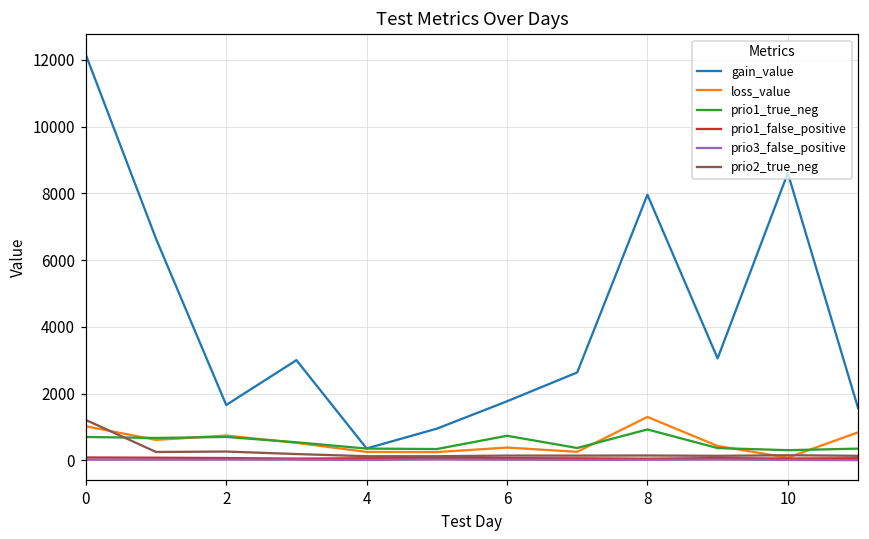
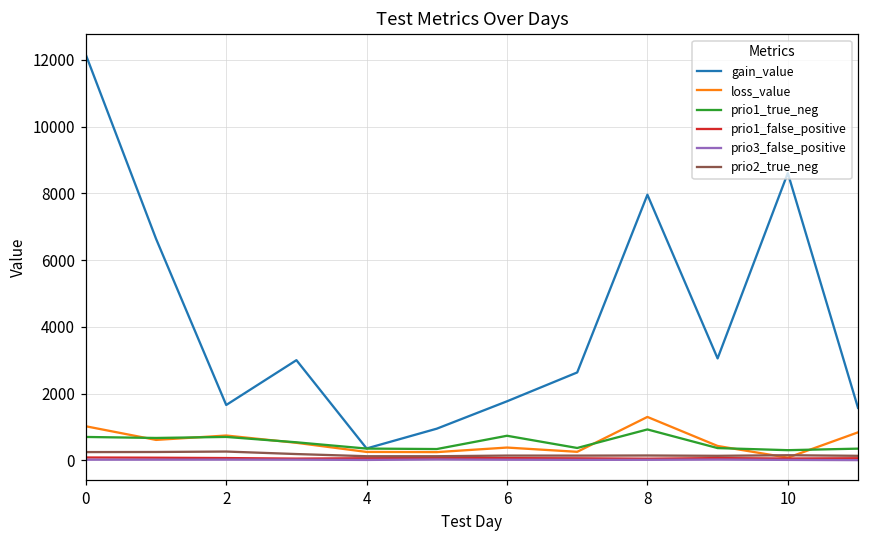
  {
    "gain_value": {
      "0": 12200,
      "2": 1700,
      "6": 1800,
      "8": 8000,
      "10": 8600
    },
    "loss_value": {
      "0": 1000,
      "4": 200,
      "6": 400,
      "8": 1300
    },
    "prio1_true_neg": {
      "0": 700,
      "6": 700,
      "8": 900,
      "10": 300
    },
    "prio2_true_neg": {
-     "0": 1200,
+     "0": 200,
      "2": 300,
      "8": 100
    }
  }
